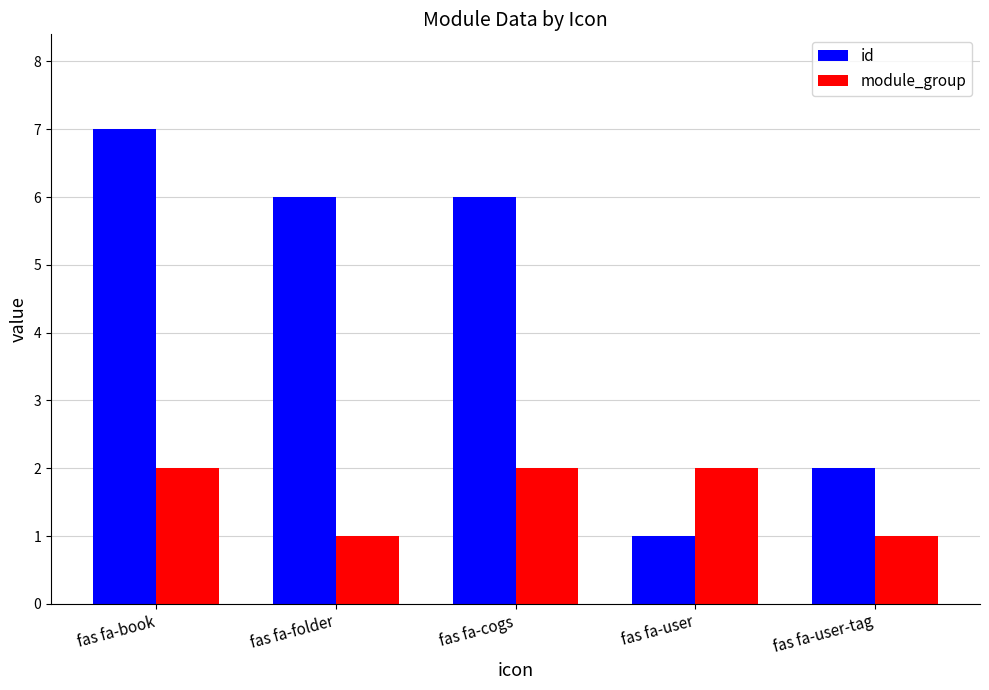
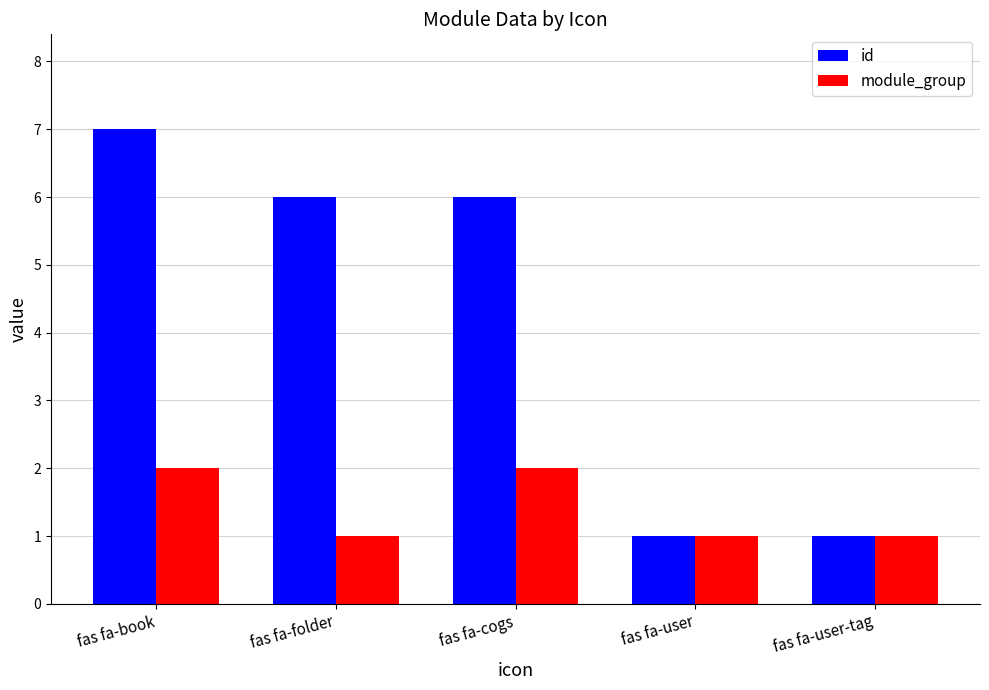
  {
    "id": {
      "fas fa-book": 7,
      "fas fa-folder": 6,
      "fas fa-cogs": 6,
      "fas fa-user": 1,
-     "fas fa-user-tag": 2
+     "fas fa-user-tag": 1
    },
    "module_group": {
      "fas fa-book": 2,
      "fas fa-folder": 1,
      "fas fa-cogs": 2,
-     "fas fa-user": 2,
+     "fas fa-user": 1,
      "fas fa-user-tag": 1
    }
  }
